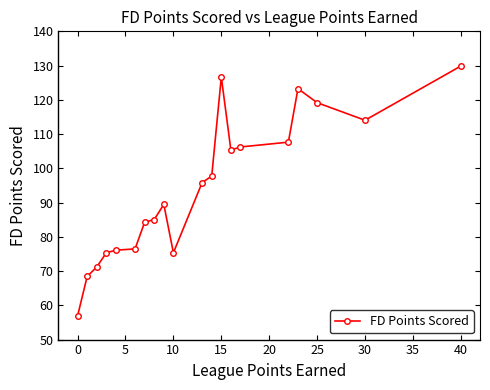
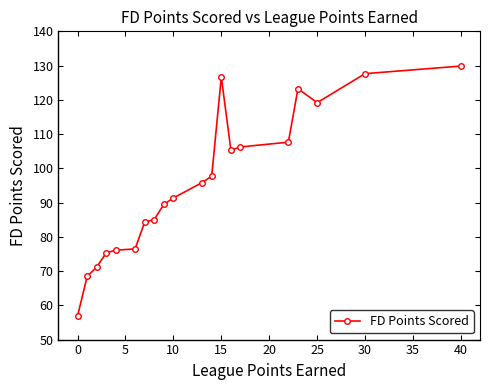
  {
    "0": 57,
-   "10": 75,
+   "10": 91,
    "15": 127,
    "25": 119,
-   "30": 114,
+   "30": 128,
    "40": 130
  }
